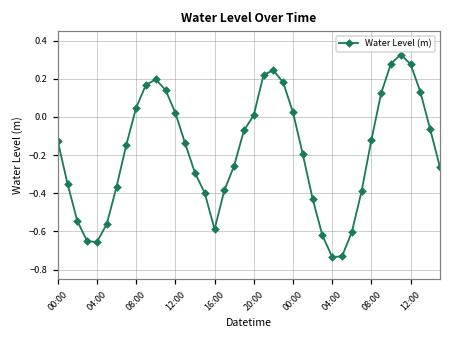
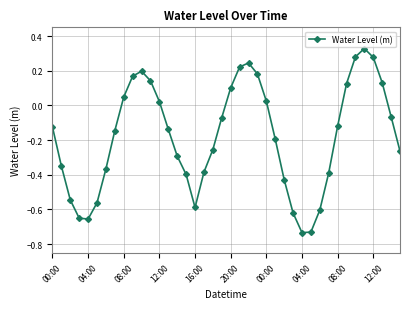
  {
    "16:00": -0.59,
-   "20:00": 0.01
+   "20:00": 0.10
  }
